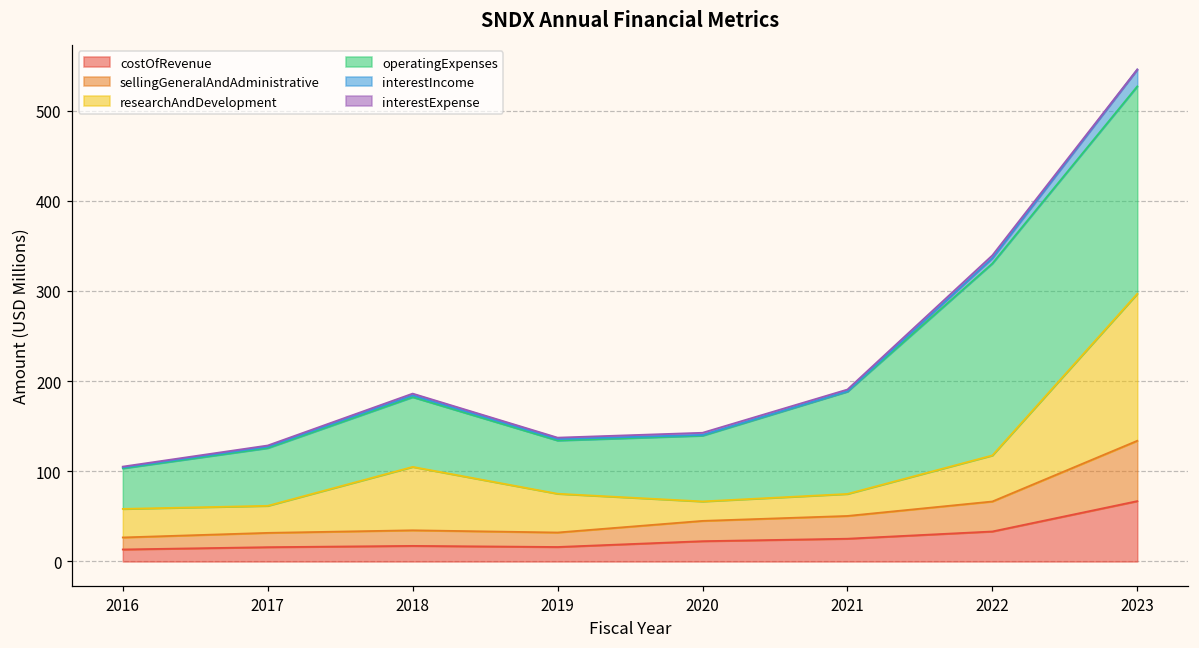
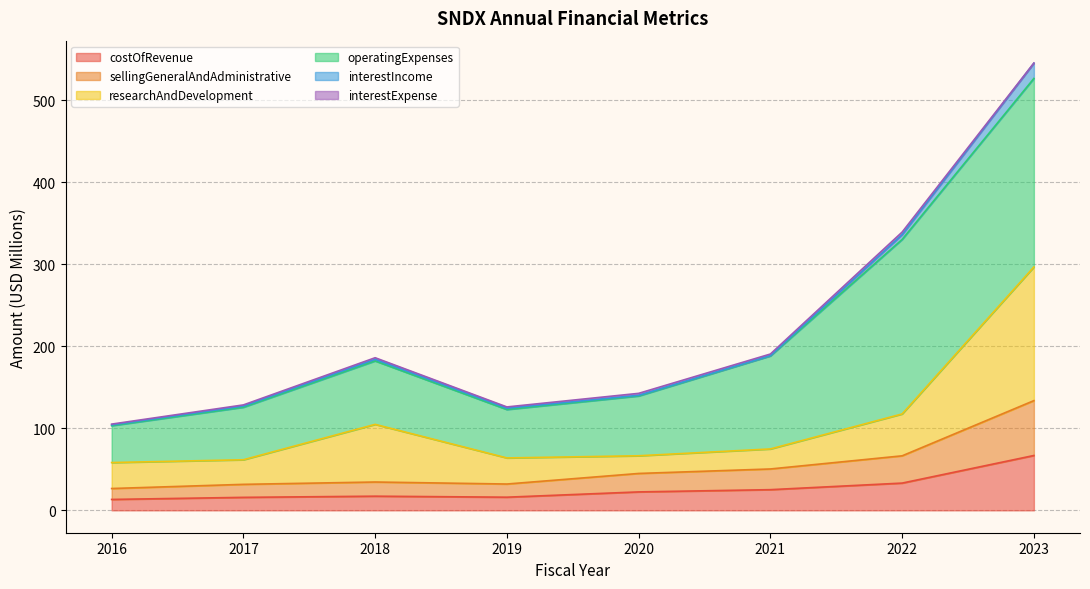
  {
    "researchAndDevelopment": {
      "2016": 30,
      "2017": 30,
      "2018": 70,
-     "2019": 40,
+     "2019": 30,
      "2020": 20,
      "2021": 20,
      "2022": 50,
      "2023": 160
    },
    "operatingExpenses": {
      "2022": 210,
      "2023": 230
    }
  }
